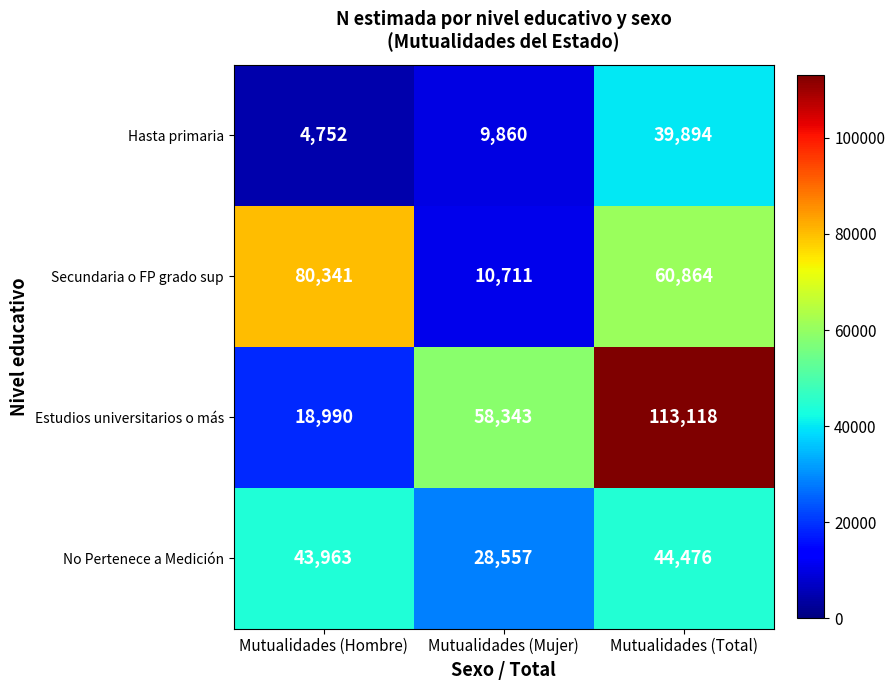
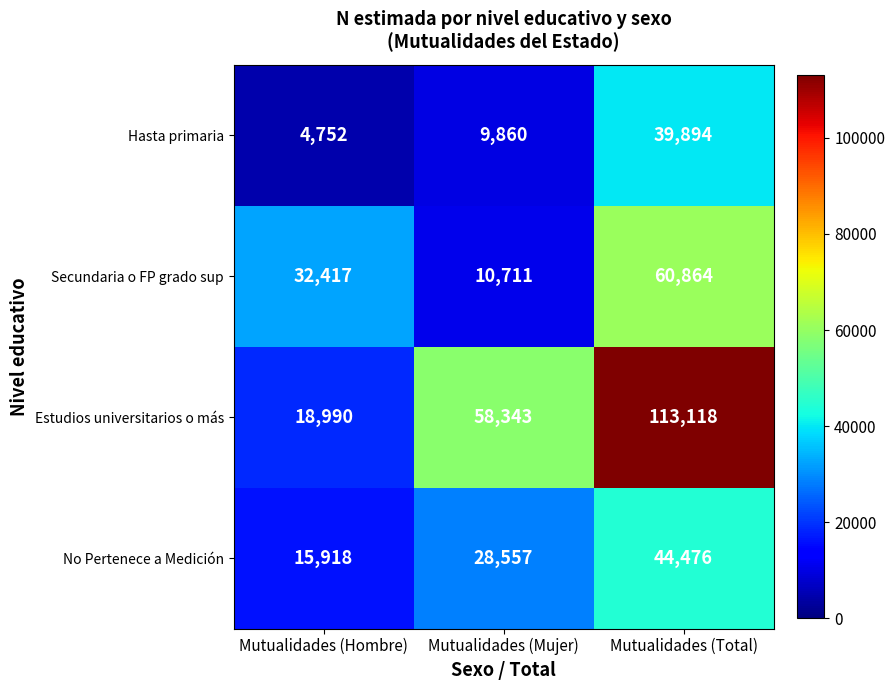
  {
    "Hasta primaria": {
      "Mutualidades (Hombre)": "4,752",
      "Mutualidades (Mujer)": "9,860",
      "Mutualidades (Total)": "39,894"
    },
    "Secundaria o FP grado sup": {
-     "Mutualidades (Hombre)": "80,341",
+     "Mutualidades (Hombre)": "32,417",
      "Mutualidades (Mujer)": "10,711",
      "Mutualidades (Total)": "60,864"
    },
    "Estudios universitarios o más": {
      "Mutualidades (Hombre)": "18,990",
      "Mutualidades (Mujer)": "58,343",
      "Mutualidades (Total)": "113,118"
    },
    "No Pertenece a Medición": {
-     "Mutualidades (Hombre)": "43,963",
+     "Mutualidades (Hombre)": "15,918",
      "Mutualidades (Mujer)": "28,557",
      "Mutualidades (Total)": "44,476"
    }
  }
